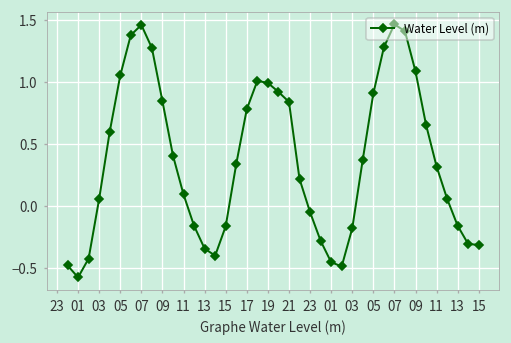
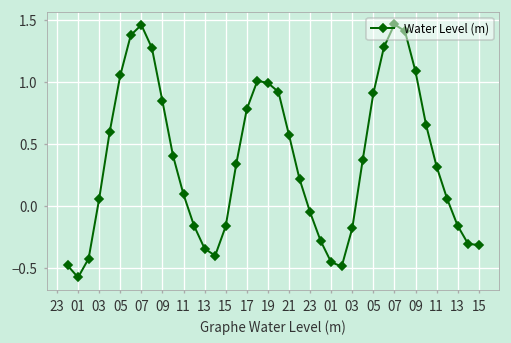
  {
    "17": 0.78,
    "19": 1.00,
-   "21": 0.84,
+   "21": 0.58,
    "23": -0.05
  }
